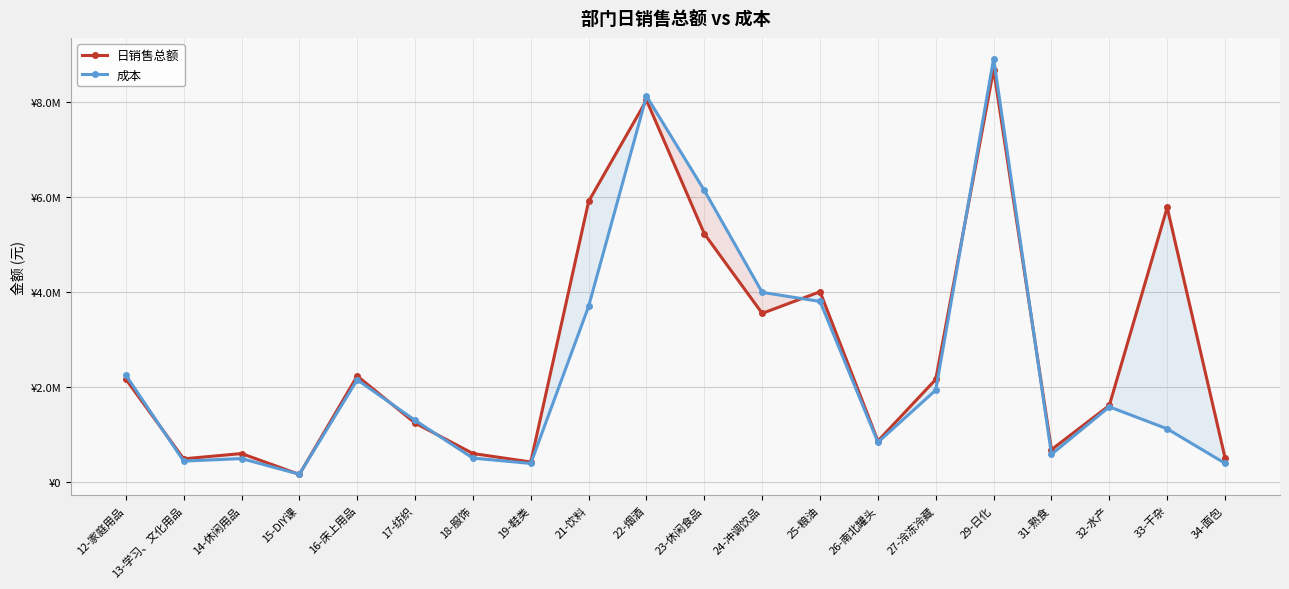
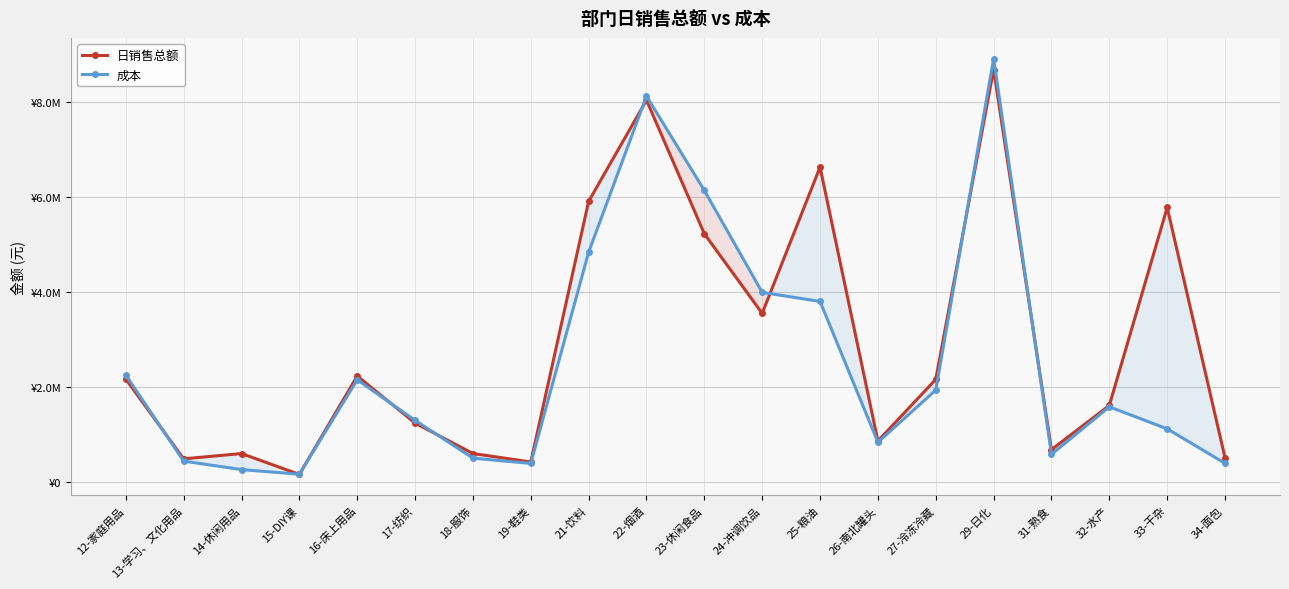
  {
    "日销售总额": {
      "12-家庭用品": "¥2200000",
      "14-休闲用品": "¥600000",
      "16-床上用品": "¥2200000",
      "17-纺织": "¥1200000",
      "18-服饰": "¥600000",
      "21-饮料": "¥5900000",
      "22-烟酒": "¥8000000",
      "23-休闲食品": "¥5200000",
      "24-冲调饮品": "¥3600000",
-     "25-粮油": "¥4000000",
+     "25-粮油": "¥6600000",
      "27-冷冻冷藏": "¥2200000",
      "29-日化": "¥8700000",
      "31-熟食": "¥700000",
      "33-干杂": "¥5800000",
      "34-面包": "¥500000"
    },
    "成本": {
      "12-家庭用品": "¥2300000",
-     "14-休闲用品": "¥500000",
+     "14-休闲用品": "¥300000",
      "16-床上用品": "¥2200000",
      "17-纺织": "¥1300000",
      "18-服饰": "¥500000",
-     "21-饮料": "¥3700000",
+     "21-饮料": "¥4800000",
      "22-烟酒": "¥8100000",
      "23-休闲食品": "¥6100000",
      "24-冲调饮品": "¥4000000",
      "25-粮油": "¥3800000",
      "27-冷冻冷藏": "¥1900000",
      "29-日化": "¥8900000",
      "31-熟食": "¥600000",
      "33-干杂": "¥1100000",
      "34-面包": "¥400000"
    }
  }
